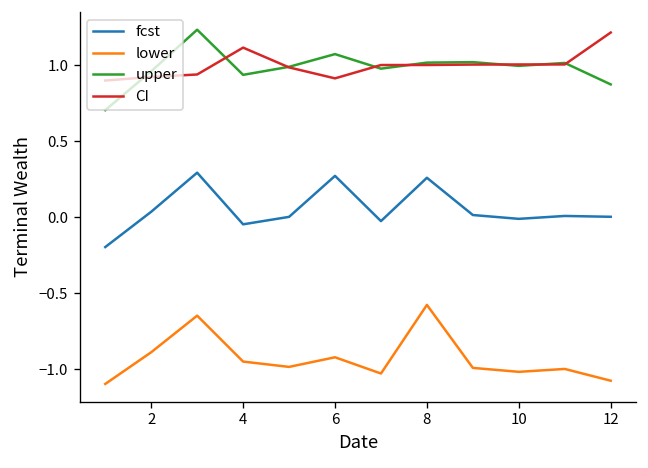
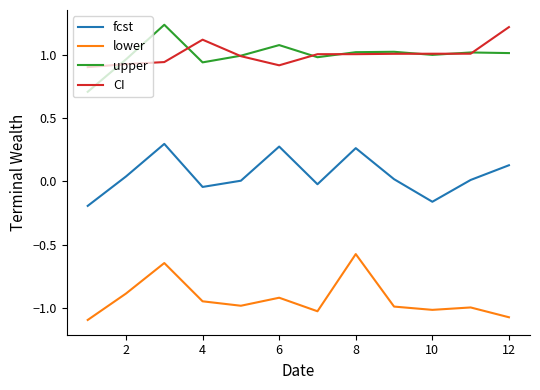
  {
    "fcst": {
      "2": 0.04,
      "4": -0.05,
      "6": 0.27,
      "8": 0.26,
-     "10": -0.01,
-     "12": 0.00
+     "10": -0.16,
+     "12": 0.13
    },
    "lower": {
      "2": -0.89,
      "4": -0.95,
      "6": -0.92,
      "8": -0.58,
      "10": -1.02,
      "12": -1.07
    },
    "upper": {
      "4": 0.94,
      "6": 1.07,
-     "12": 0.88
+     "12": 1.01
    },
    "CI": {
      "4": 1.12,
      "6": 0.92,
      "12": 1.22
    }
  }
